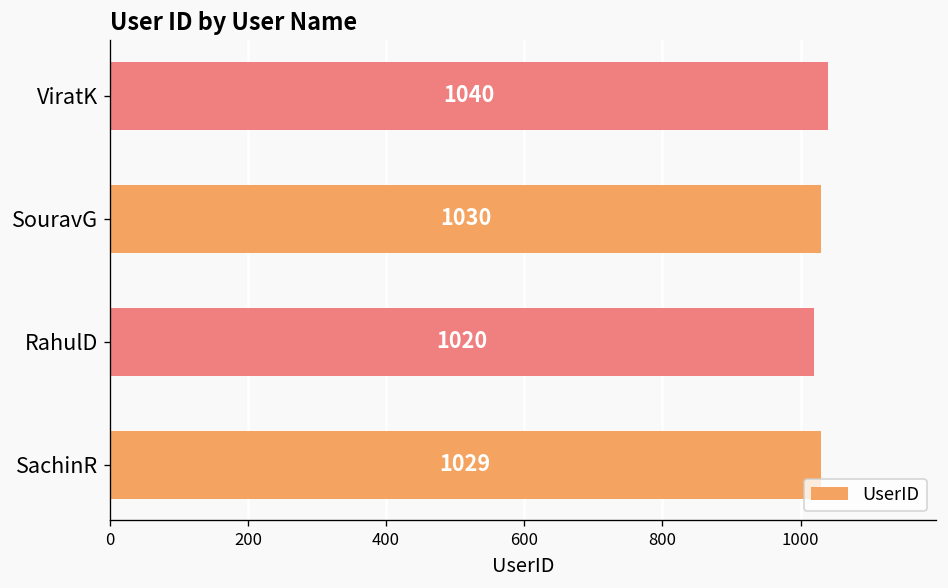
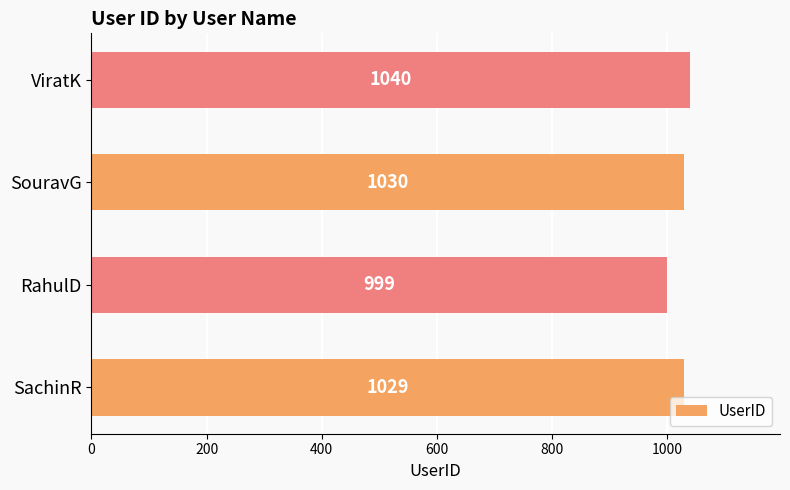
  {
    "ViratK": 1040,
    "SouravG": 1030,
-   "RahulD": 1020,
+   "RahulD": 999,
    "SachinR": 1029
  }
